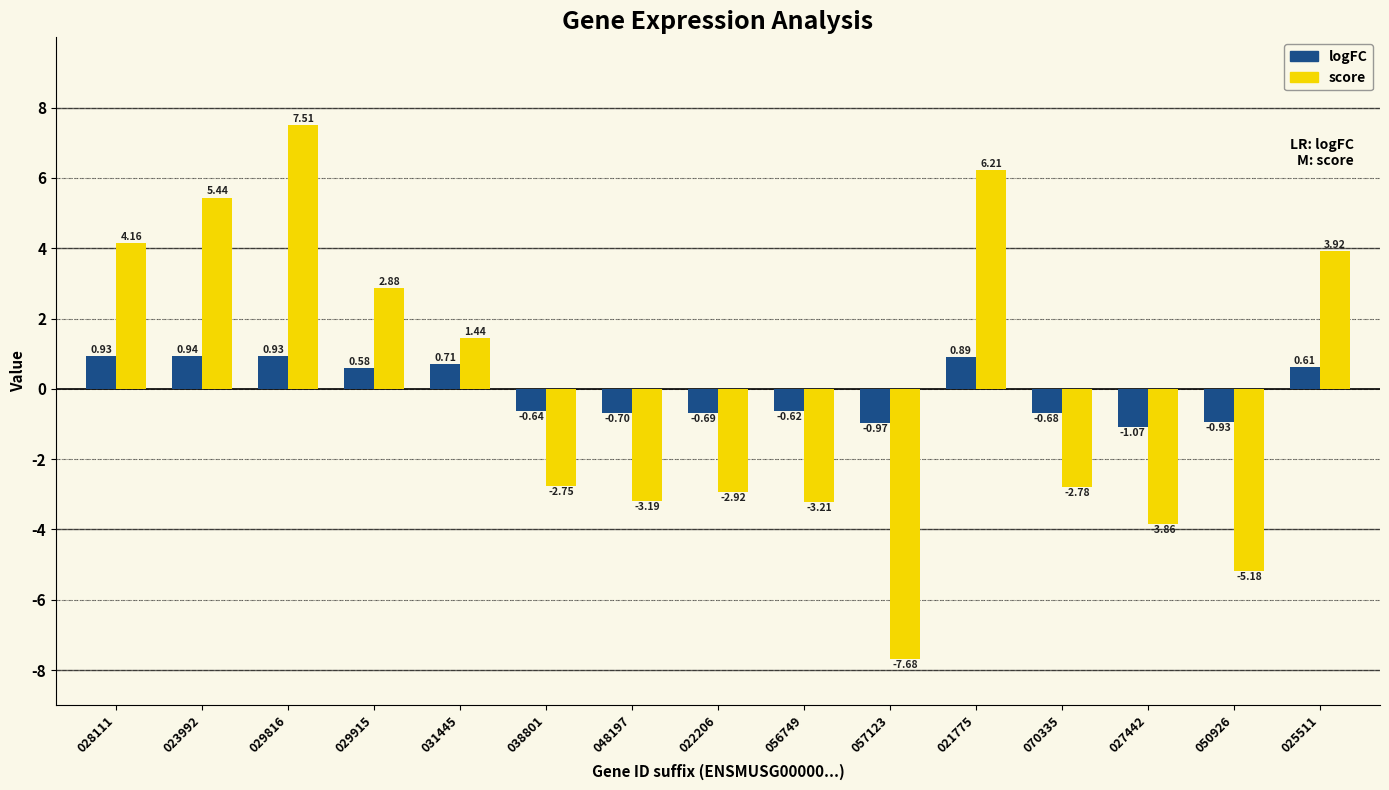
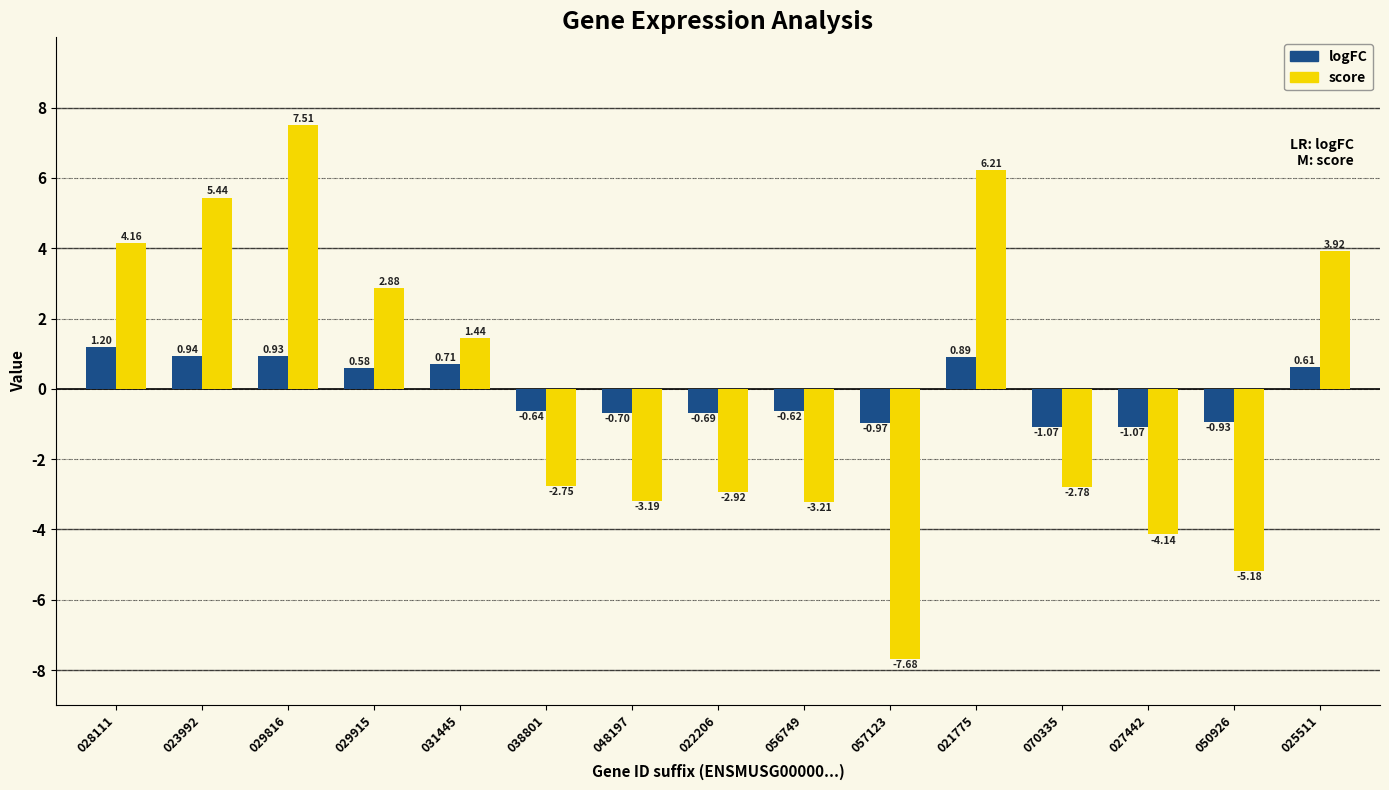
  {
    "logFC": {
-     "028111": 0.93,
+     "028111": 1.20,
      "023992": 0.94,
      "029816": 0.93,
      "029915": 0.58,
      "031445": 0.71,
      "038801": -0.64,
      "048197": -0.70,
      "022206": -0.69,
      "056749": -0.62,
      "057123": -0.97,
      "021775": 0.89,
-     "070335": -0.68,
+     "070335": -1.07,
      "027442": -1.07,
      "050926": -0.93,
      "025511": 0.61
    },
    "score": {
      "028111": 4.16,
      "023992": 5.44,
      "029816": 7.51,
      "029915": 2.88,
      "031445": 1.44,
      "038801": -2.75,
      "048197": -3.19,
      "022206": -2.92,
      "056749": -3.21,
      "057123": -7.68,
      "021775": 6.21,
      "070335": -2.78,
-     "027442": -3.86,
+     "027442": -4.14,
      "050926": -5.18,
      "025511": 3.92
    }
  }
